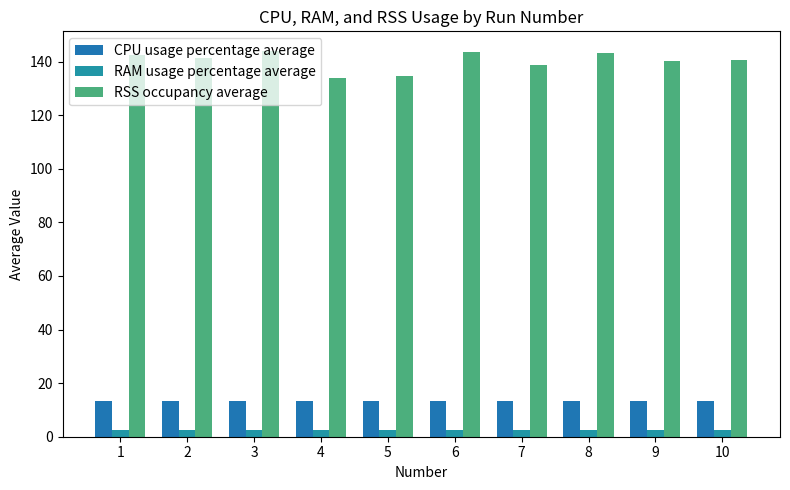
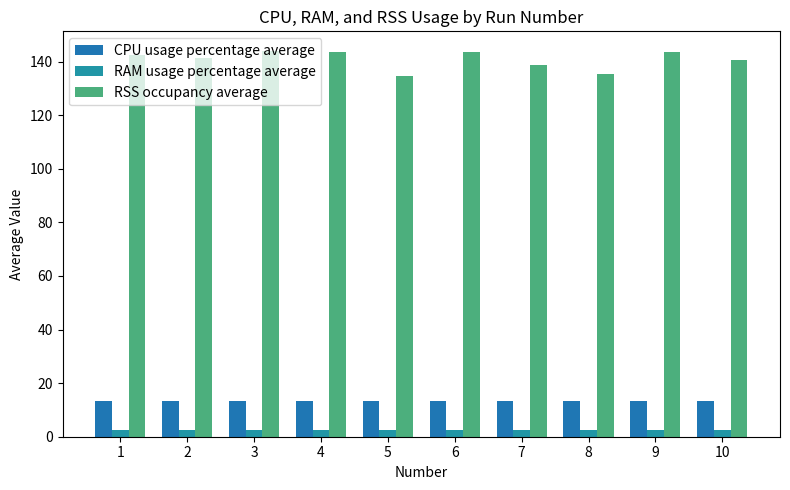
  {
    "RSS occupancy average": {
-     "4": 134,
+     "4": 144,
      "5": 134,
      "6": 144,
      "7": 139,
-     "8": 143,
-     "9": 140,
+     "8": 135,
+     "9": 144,
      "10": 141
    }
  }
